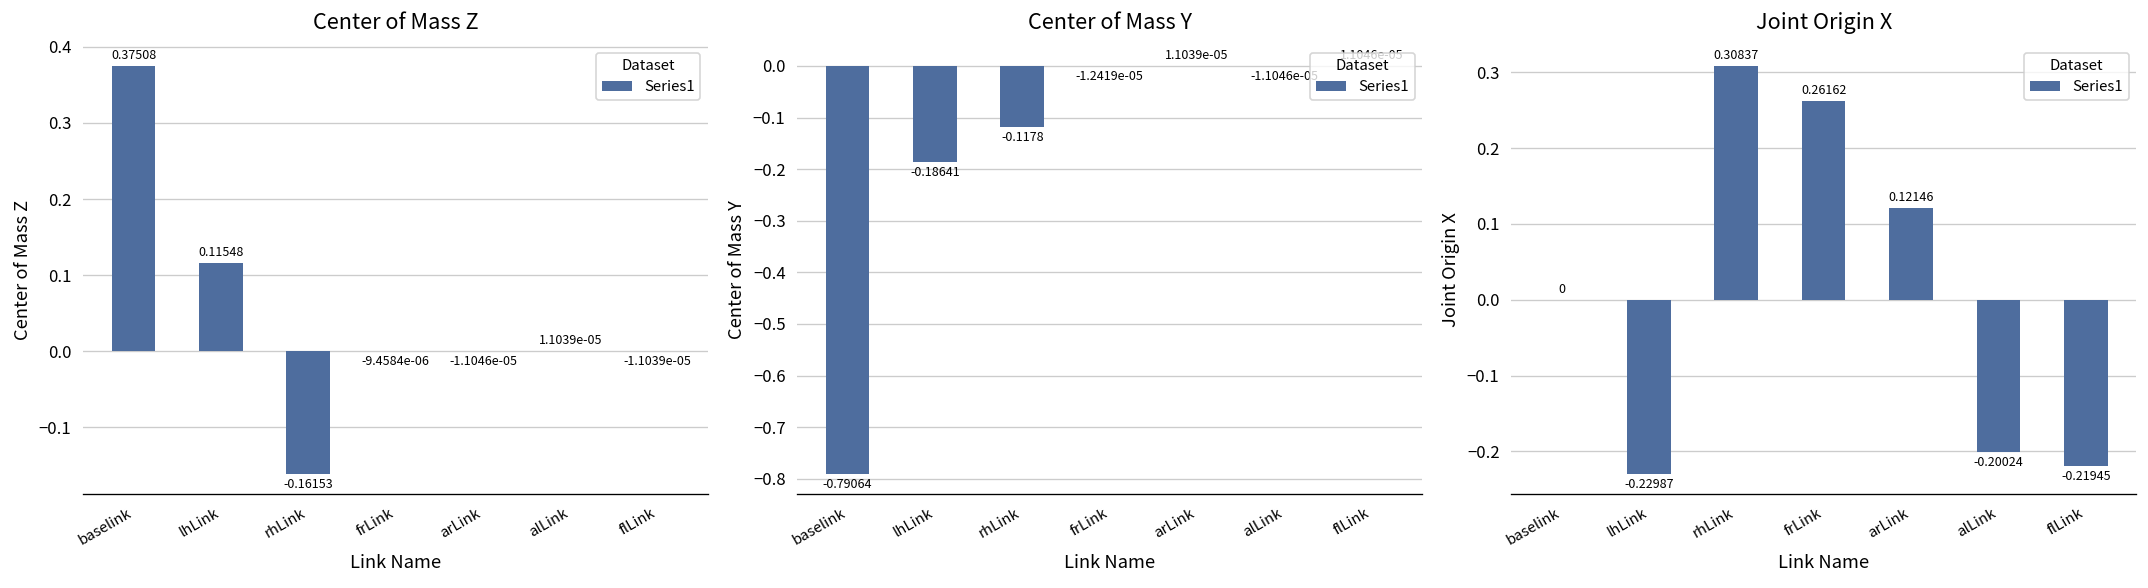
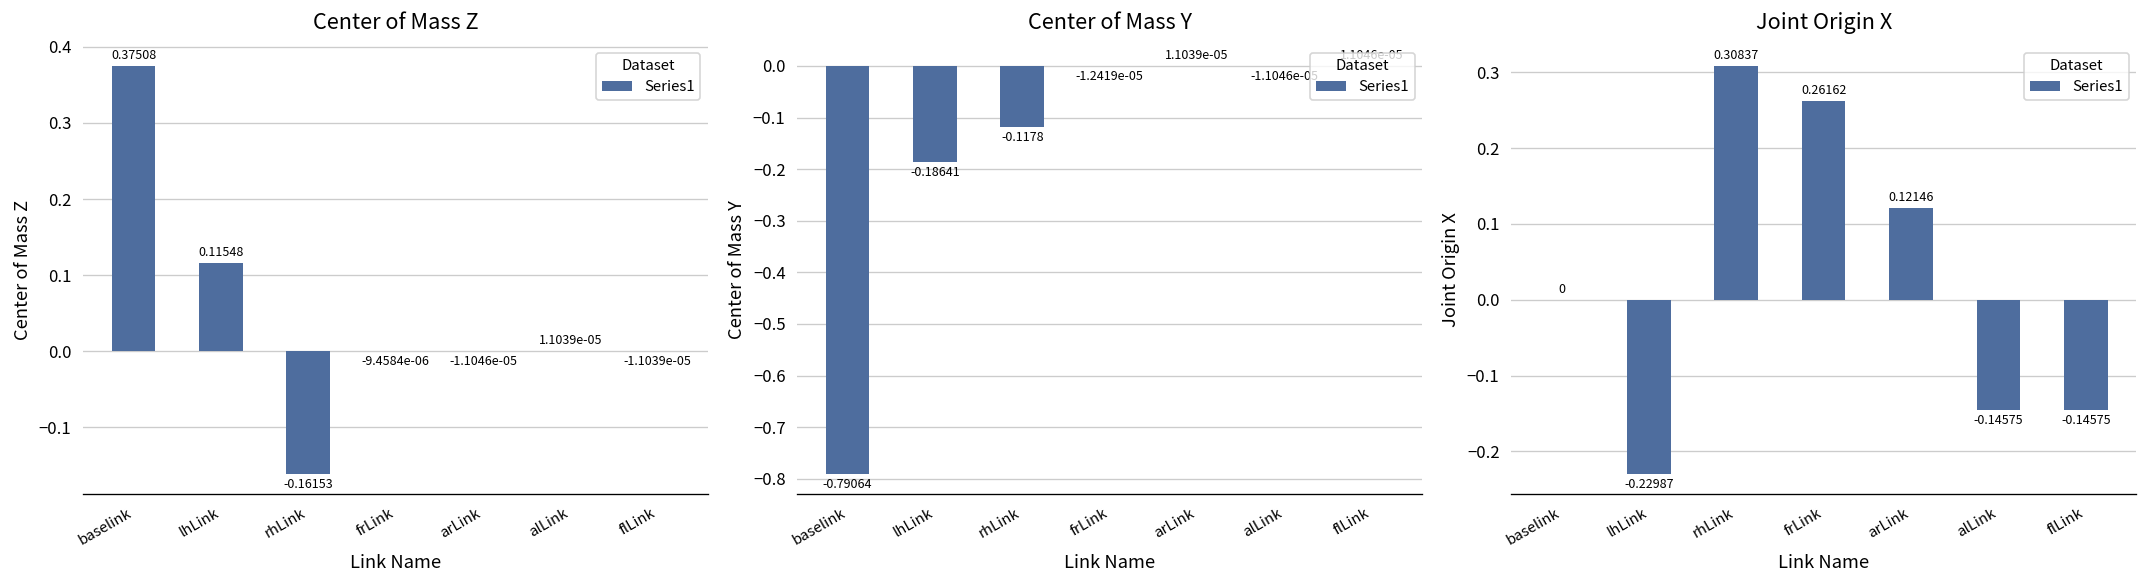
  {
    "Center of Mass Z": {
      "baselink": "0.37508",
      "lhLink": "0.11548",
      "rhLink": "-0.16153",
      "frLink": "-9.4584e-06",
      "arLink": "-1.1046e-05",
      "alLink": "1.1039e-05",
      "flLink": "-1.1039e-05"
    },
    "Center of Mass Y": {
      "baselink": "-0.79064",
      "lhLink": "-0.18641",
      "rhLink": "-0.1178",
      "frLink": "-1.2419e-05",
      "arLink": "1.1039e-05"
    },
    "Joint Origin X": {
      "baselink": "0",
      "lhLink": "-0.22987",
      "rhLink": "0.30837",
      "frLink": "0.26162",
      "arLink": "0.12146",
-     "alLink": "-0.20024",
-     "flLink": "-0.21945"
+     "alLink": "-0.14575",
+     "flLink": "-0.14575"
    }
  }
